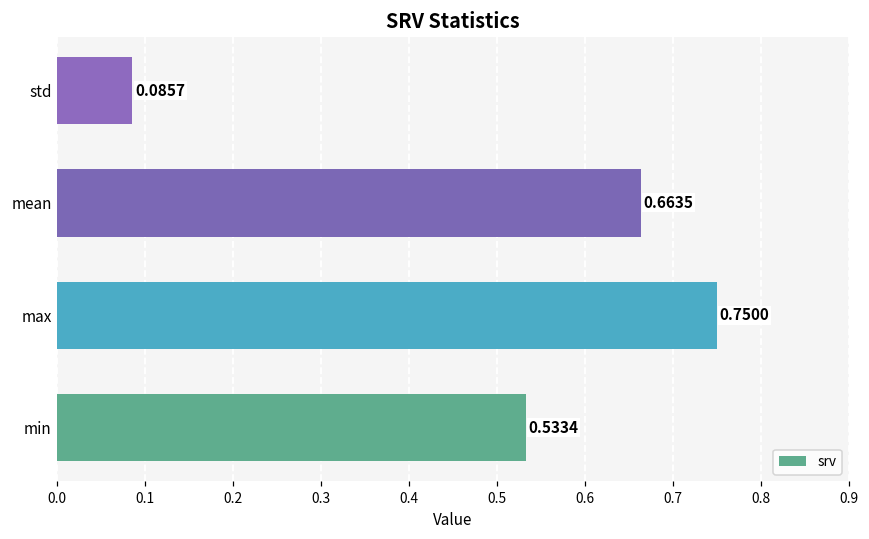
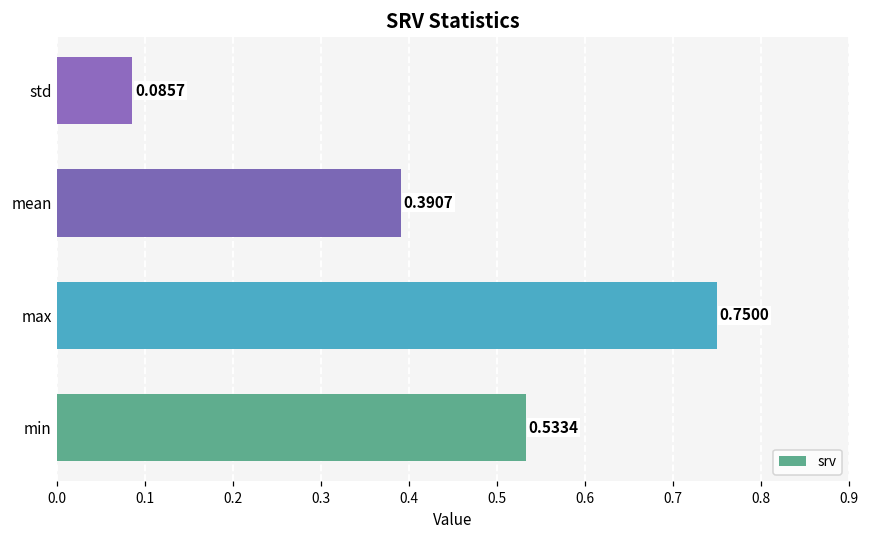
  {
-   "mean": 0.6635
+   "mean": 0.3907
  }
